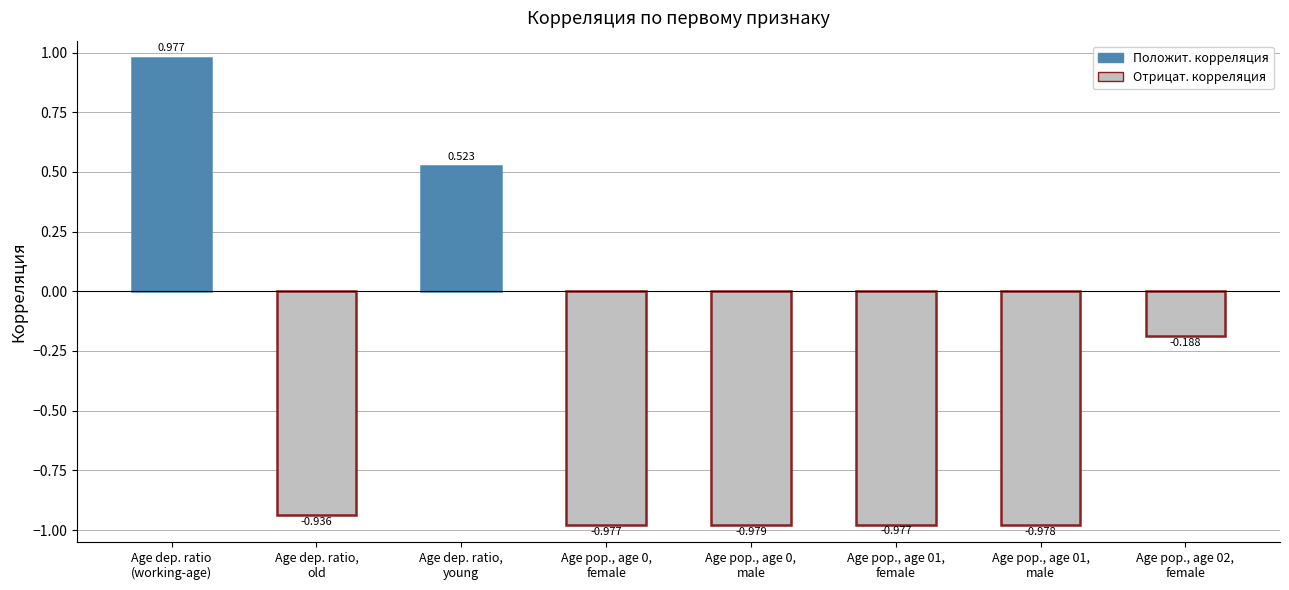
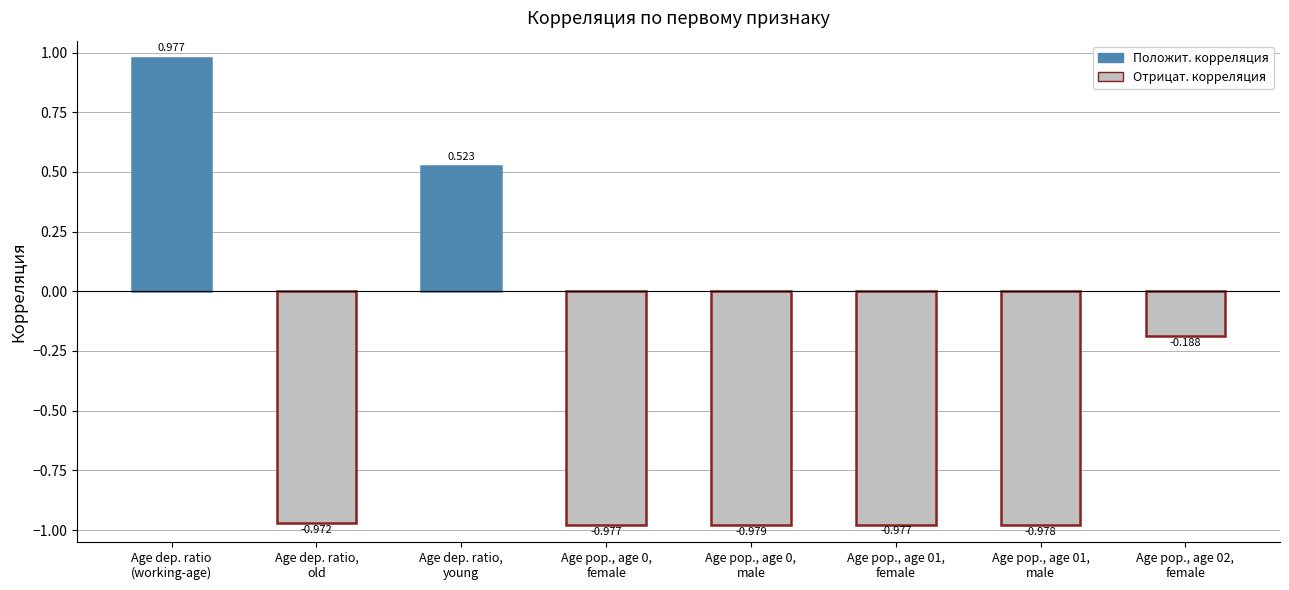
  {
    "Age dep. ratio (working-age)": 0.977,
-   "Age dep. ratio, old": -0.936,
+   "Age dep. ratio, old": -0.972,
    "Age dep. ratio, young": 0.523,
    "Age pop., age 0, female": -0.977,
    "Age pop., age 0, male": -0.979,
    "Age pop., age 01, female": -0.977,
    "Age pop., age 01, male": -0.978,
    "Age pop., age 02, female": -0.188
  }
